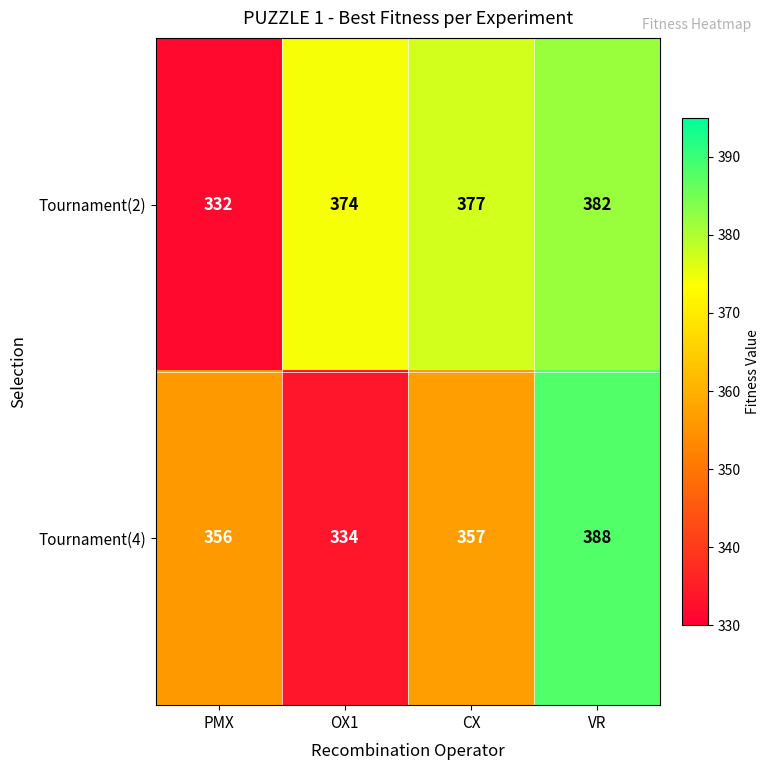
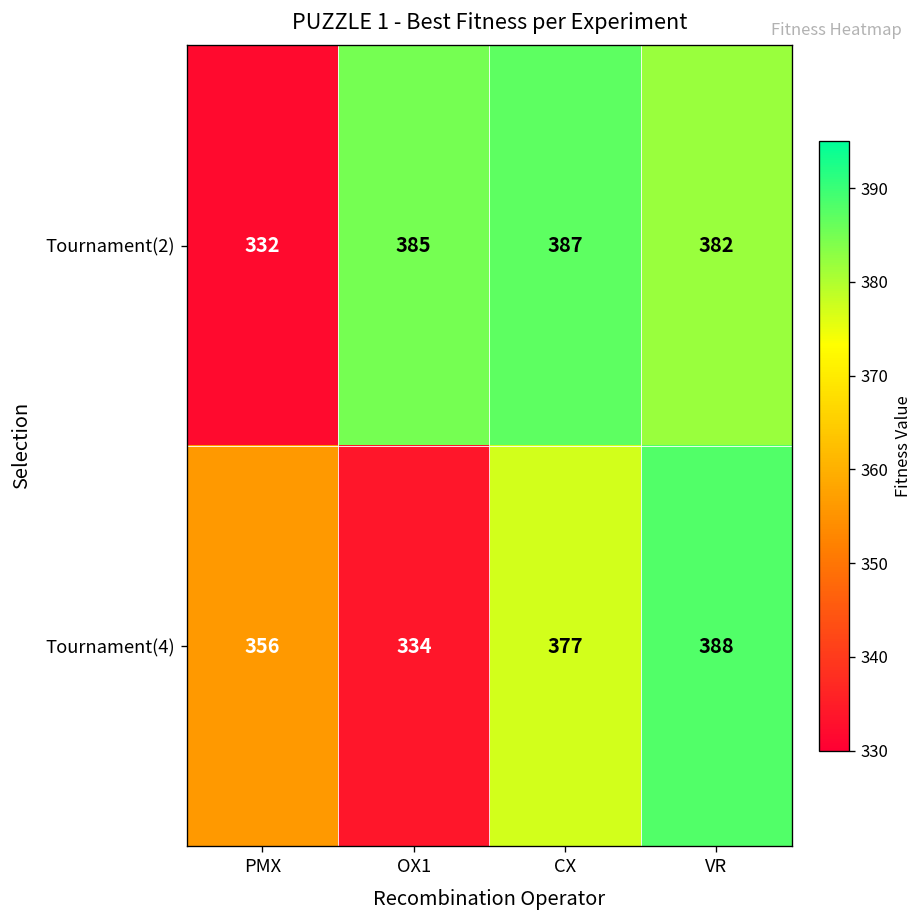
  {
    "Tournament(2)": {
      "PMX": 332,
-     "OX1": 374,
-     "CX": 377,
+     "OX1": 385,
+     "CX": 387,
      "VR": 382
    },
    "Tournament(4)": {
      "PMX": 356,
      "OX1": 334,
-     "CX": 357,
+     "CX": 377,
      "VR": 388
    }
  }
